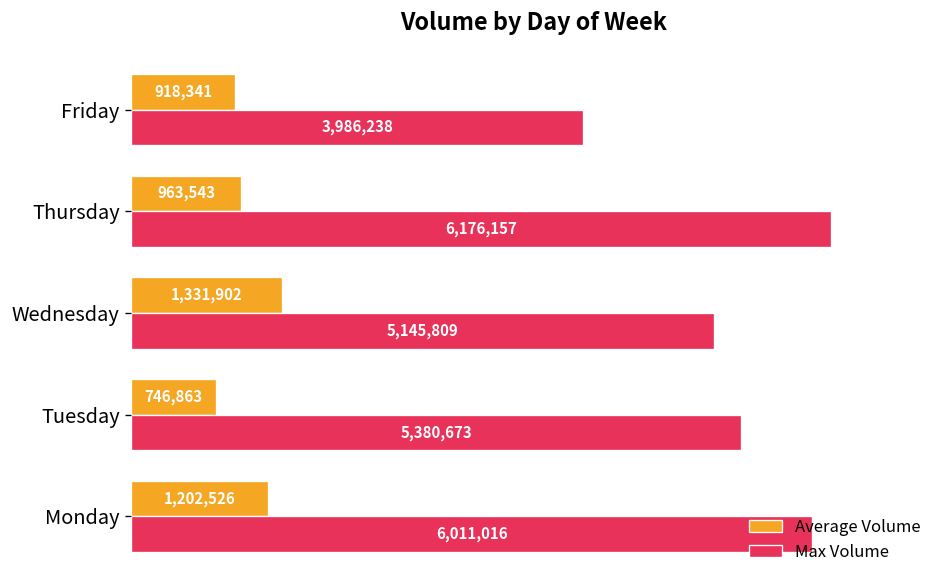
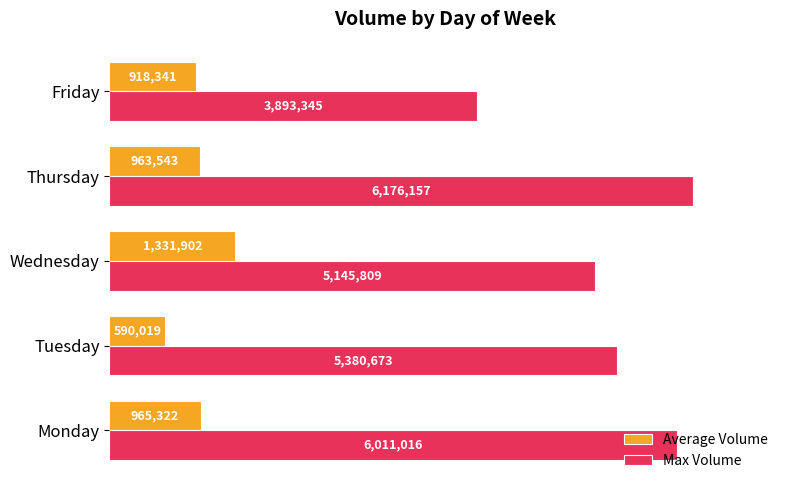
  {
    "Average Volume": {
      "Friday": "918,341",
      "Thursday": "963,543",
      "Wednesday": "1,331,902",
-     "Tuesday": "746,863",
-     "Monday": "1,202,526"
+     "Tuesday": "590,019",
+     "Monday": "965,322"
    },
    "Max Volume": {
-     "Friday": "3,986,238",
+     "Friday": "3,893,345",
      "Thursday": "6,176,157",
      "Wednesday": "5,145,809",
      "Tuesday": "5,380,673",
      "Monday": "6,011,016"
    }
  }
